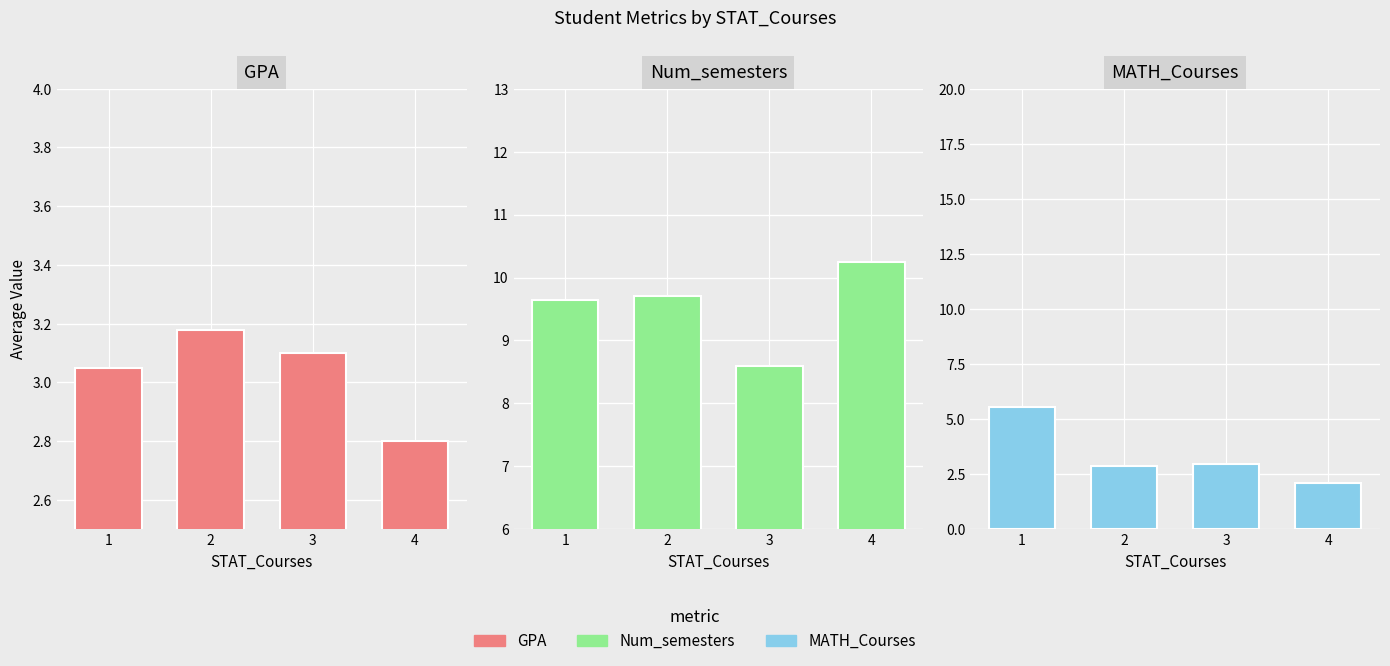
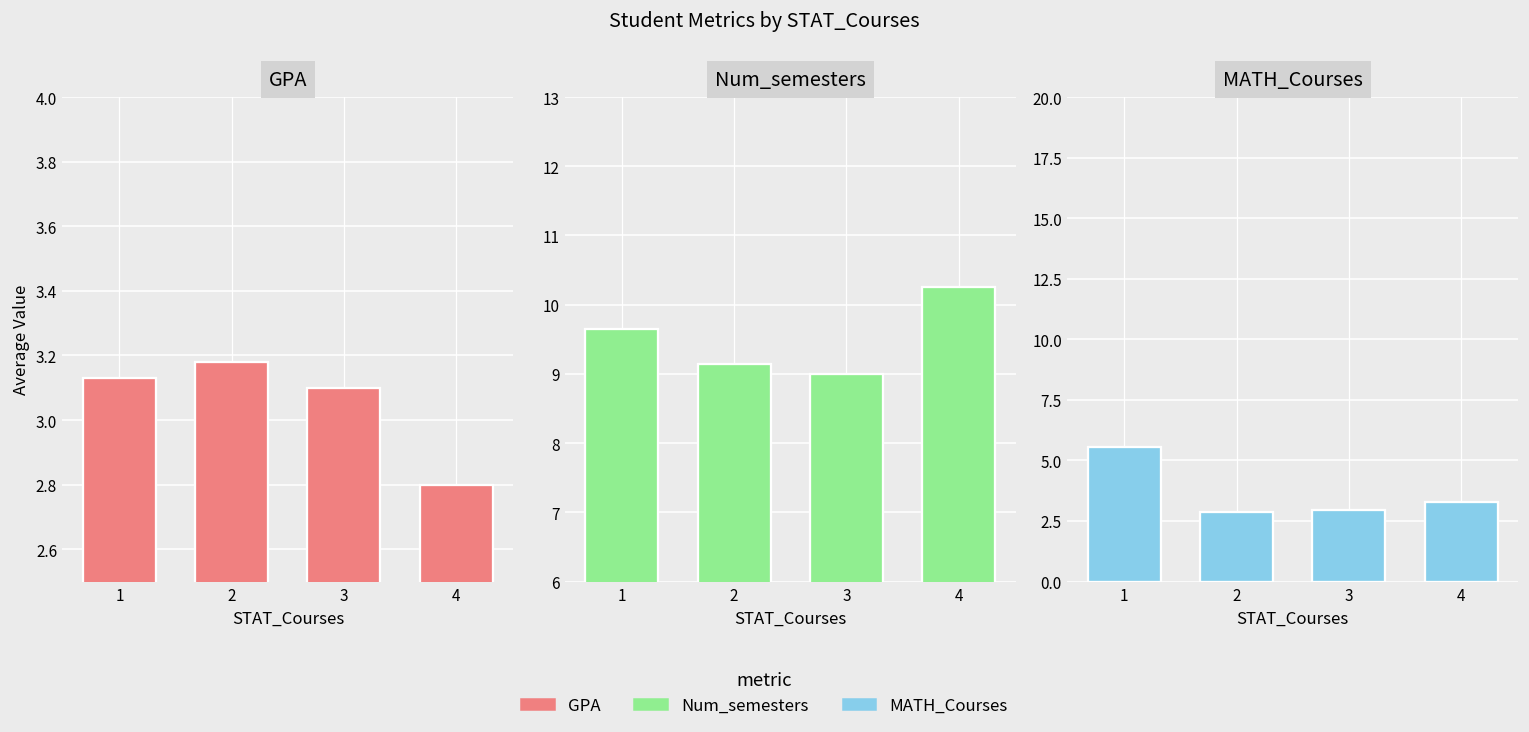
  {
    "GPA": {
-     "1": 3.05,
+     "1": 3.13,
      "2": 3.18,
      "3": 3.10,
      "4": 2.80
    },
    "Num_semesters": {
      "1": 9.7,
-     "2": 9.7,
-     "3": 8.6,
+     "2": 9.1,
+     "3": 9.0,
      "4": 10.3
    },
    "MATH_Courses": {
      "1": 5.5,
      "2": 2.9,
      "3": 3.0,
-     "4": 2.1
+     "4": 3.3
    }
  }
